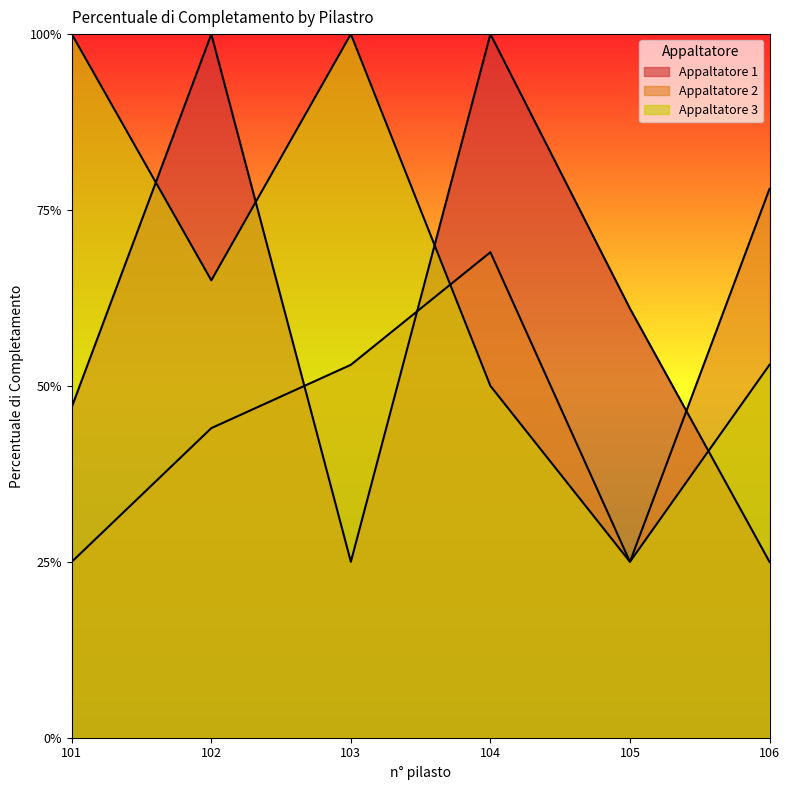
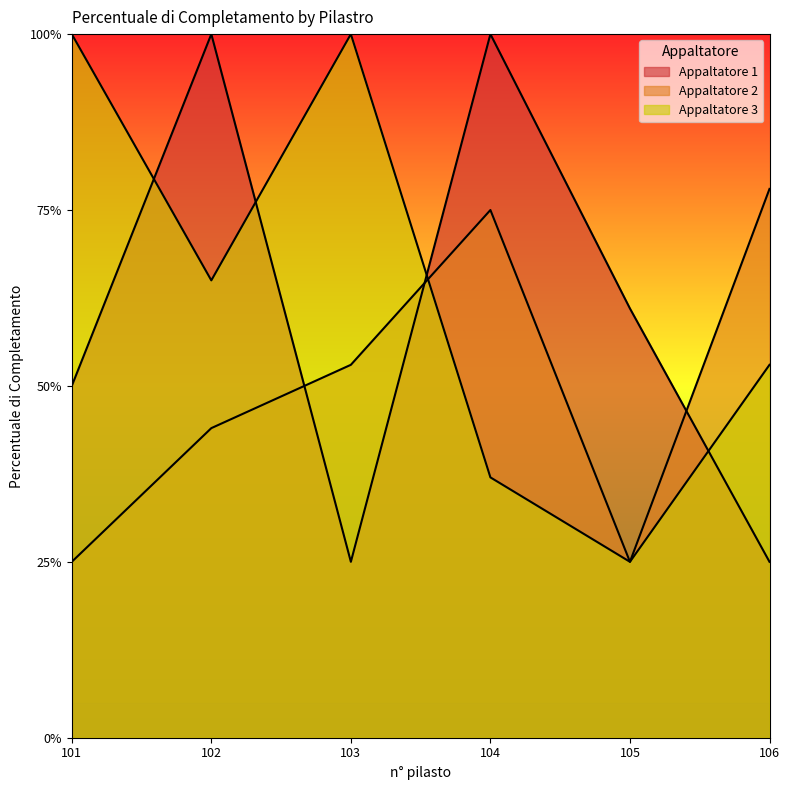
  {
    "Appaltatore 1": {
-     "101": "47%",
+     "101": "50%",
      "102": "100%",
      "103": "25%",
      "104": "100%",
      "105": "61%",
      "106": "25%"
    },
    "Appaltatore 2": {
      "101": "25%",
      "102": "44%",
      "103": "53%",
-     "104": "69%",
+     "104": "75%",
      "106": "78%"
    },
    "Appaltatore 3": {
      "101": "100%",
      "102": "65%",
      "103": "100%",
-     "104": "50%",
+     "104": "37%",
      "106": "53%"
    }
  }
